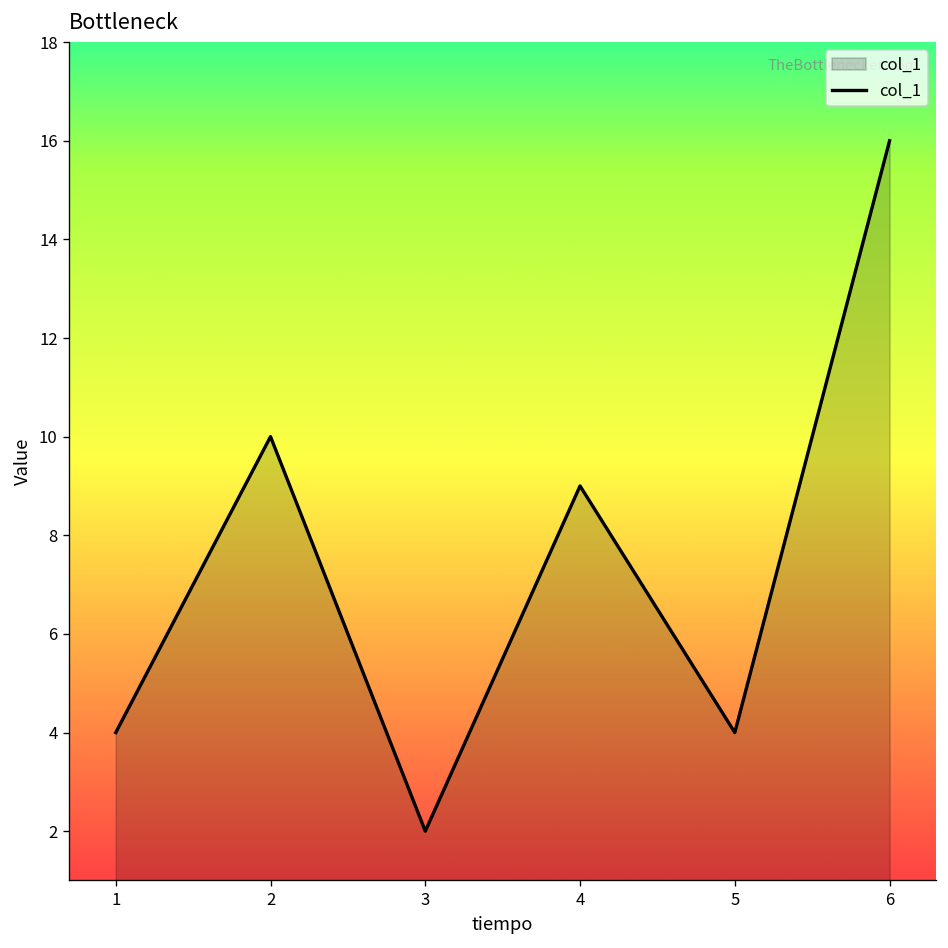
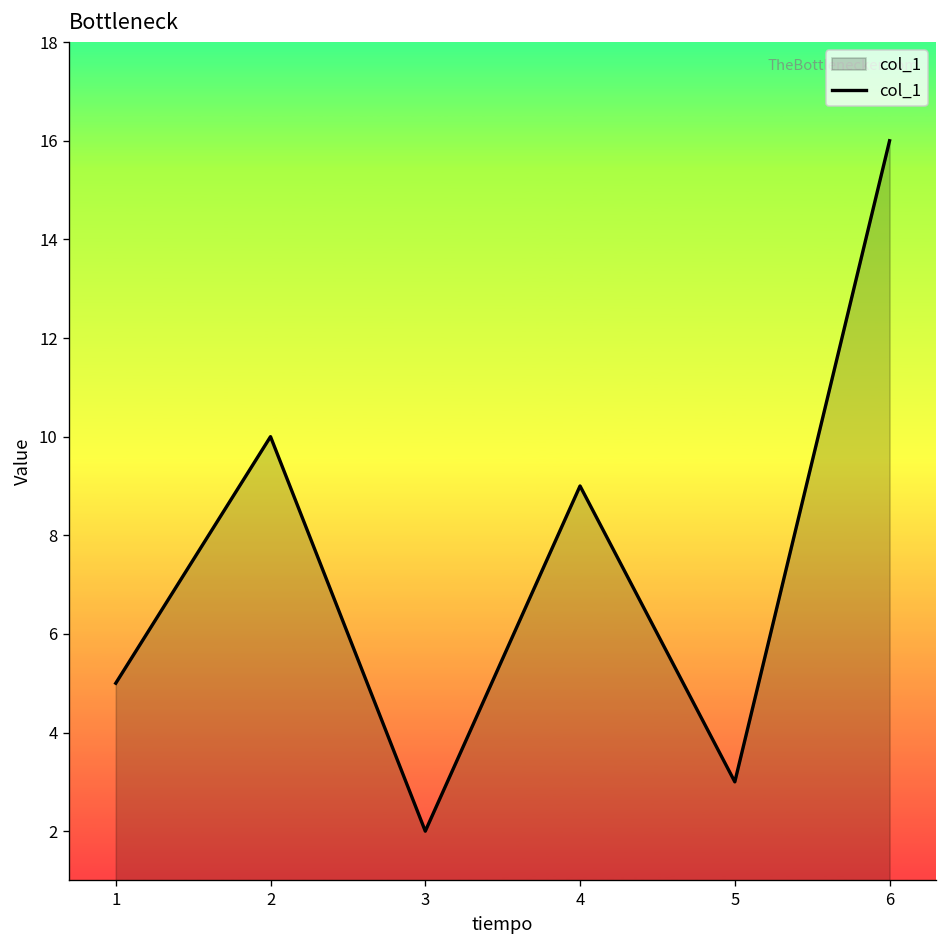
  {
-   "1": 4,
+   "1": 5,
    "2": 10,
    "3": 2,
    "4": 9,
-   "5": 4,
+   "5": 3,
    "6": 16
  }
